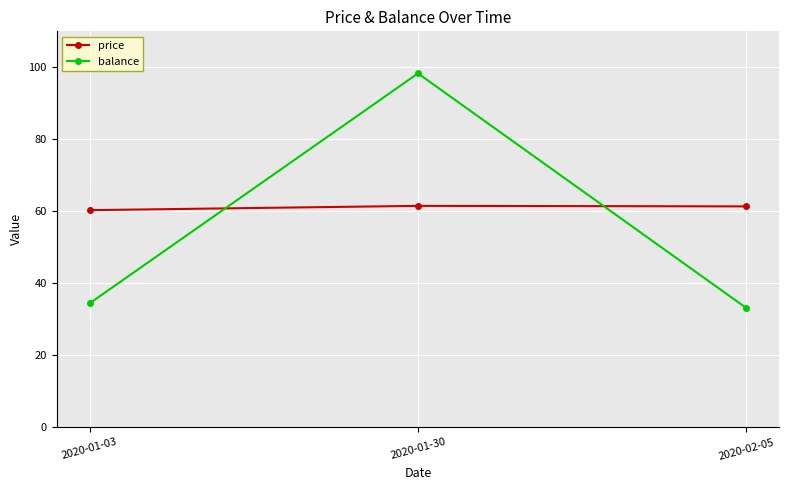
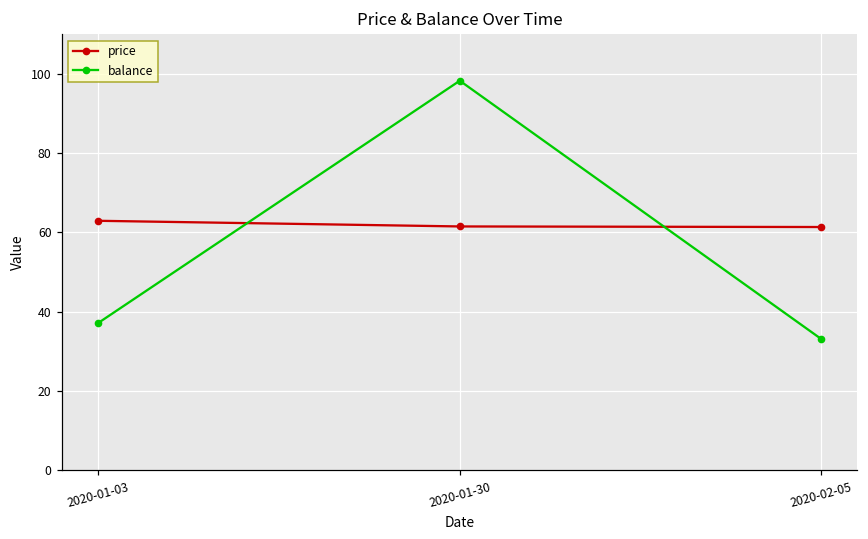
  {
    "price": {
-     "2020-01-03": 60,
+     "2020-01-03": 63,
      "2020-01-30": 62,
      "2020-02-05": 61
    },
    "balance": {
-     "2020-01-03": 34,
+     "2020-01-03": 37,
      "2020-01-30": 98,
      "2020-02-05": 33
    }
  }
